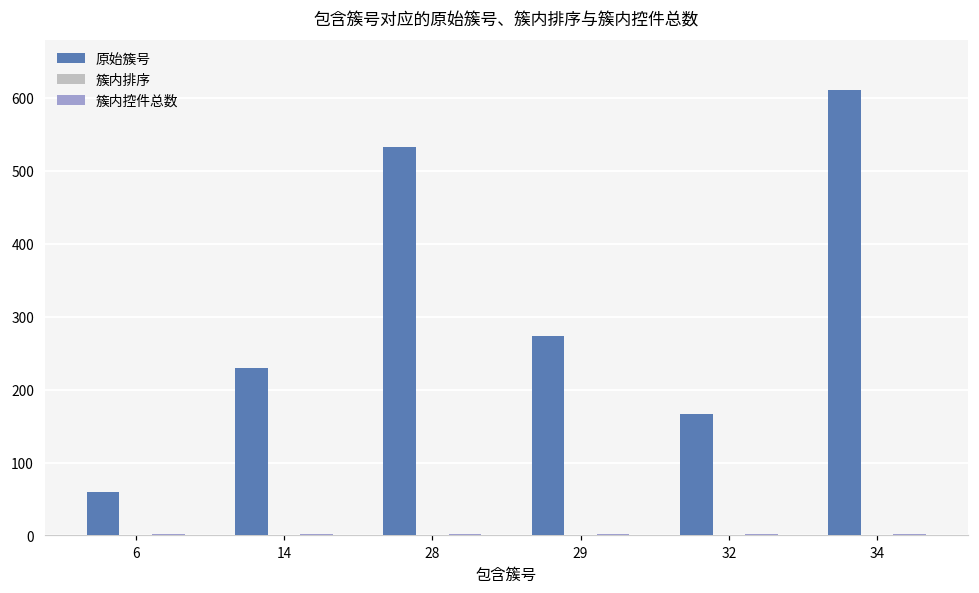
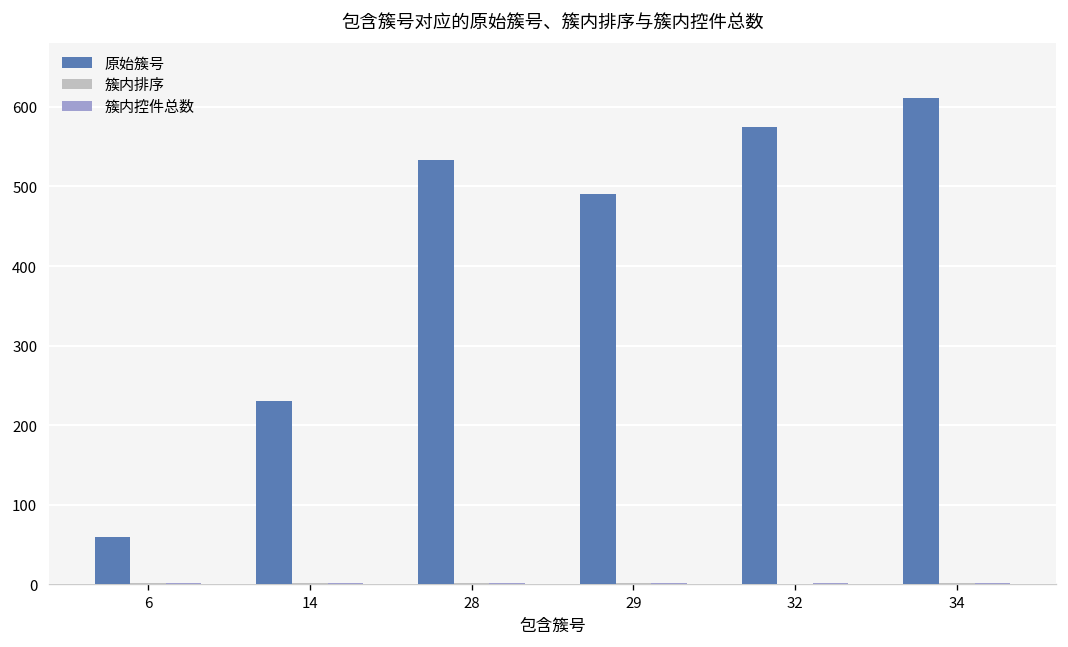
  {
    "原始簇号": {
      "6": 60,
      "14": 230,
      "28": 530,
-     "29": 270,
-     "32": 170,
+     "29": 490,
+     "32": 580,
      "34": 610
    }
  }
